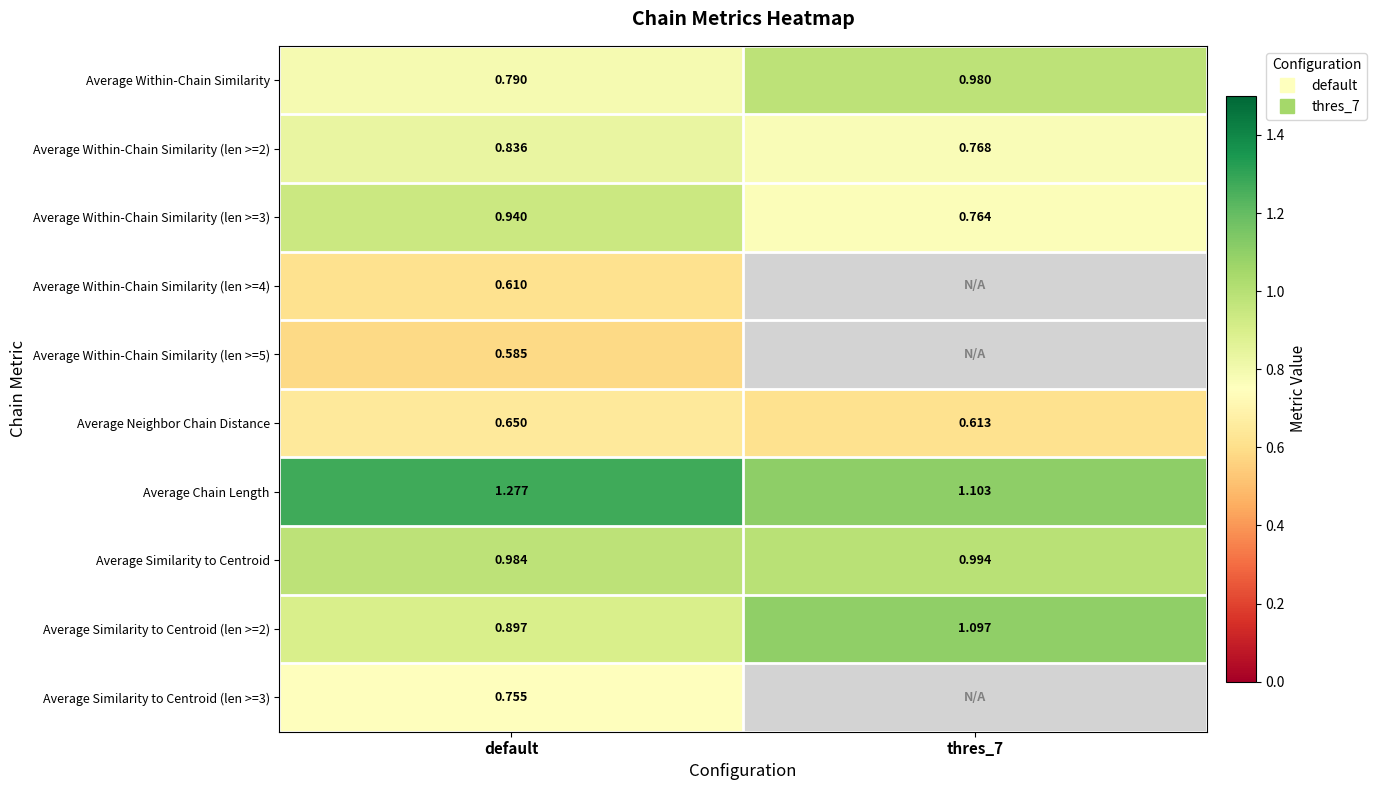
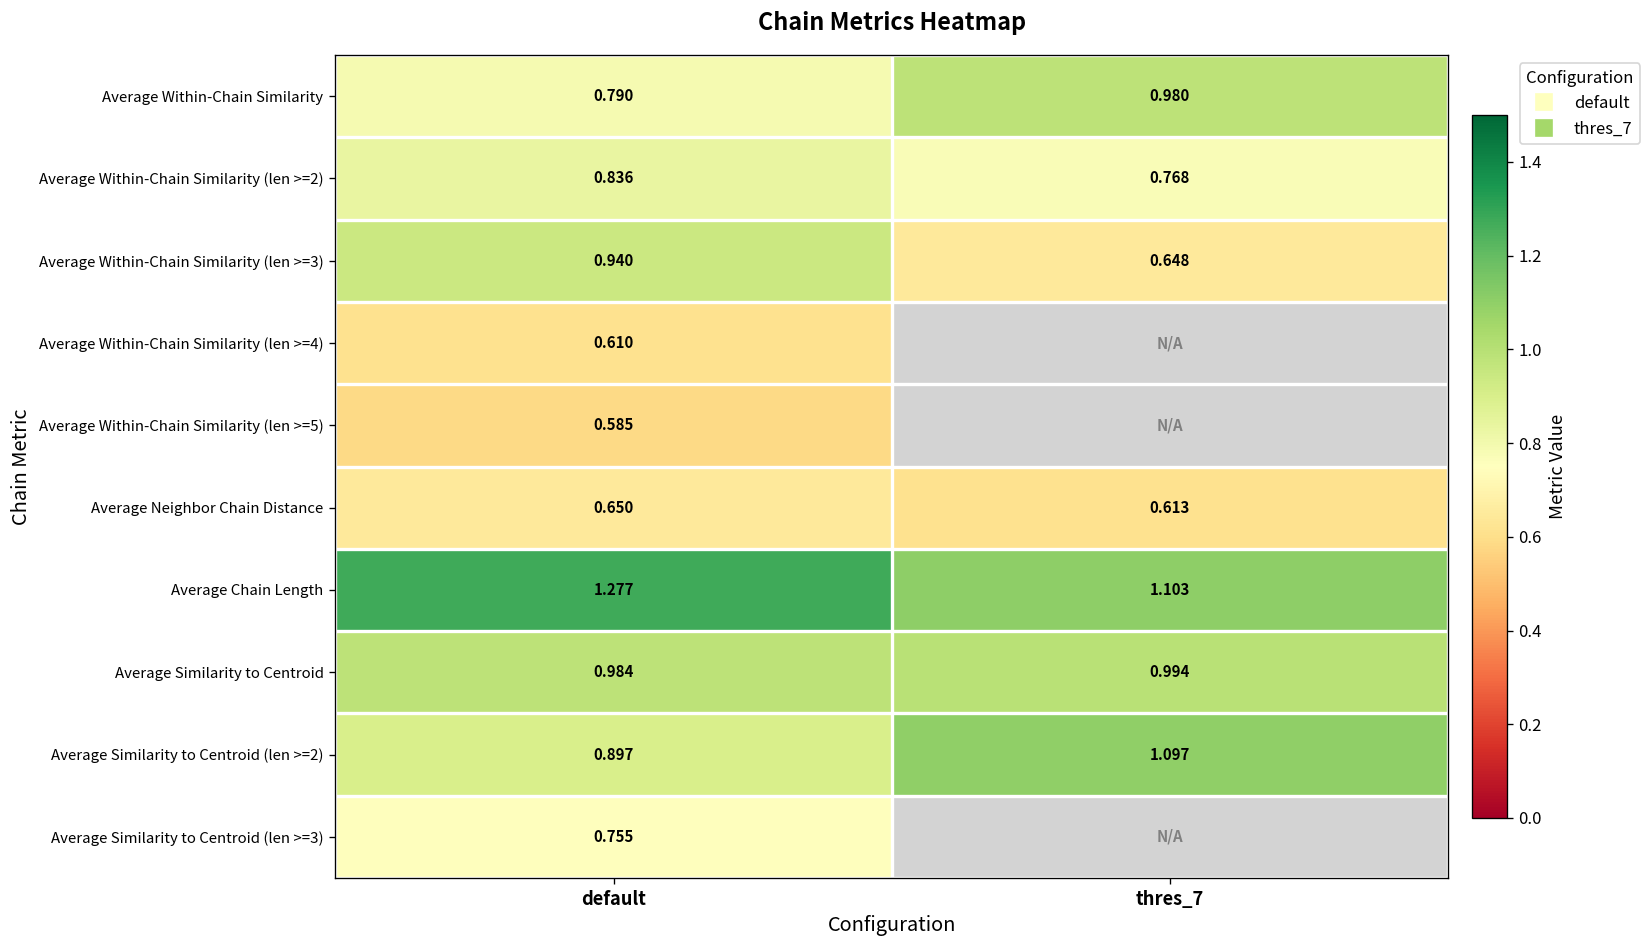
  {
    "Average Within-Chain Similarity": {
      "default": 0.790,
      "thres_7": 0.980
    },
    "Average Within-Chain Similarity (len >=2)": {
      "default": 0.836,
      "thres_7": 0.768
    },
    "Average Within-Chain Similarity (len >=3)": {
      "default": 0.940,
-     "thres_7": 0.764
+     "thres_7": 0.648
    },
    "Average Within-Chain Similarity (len >=4)": {
      "default": 0.610
    },
    "Average Within-Chain Similarity (len >=5)": {
      "default": 0.585
    },
    "Average Neighbor Chain Distance": {
      "default": 0.650,
      "thres_7": 0.613
    },
    "Average Chain Length": {
      "default": 1.277,
      "thres_7": 1.103
    },
    "Average Similarity to Centroid": {
      "default": 0.984,
      "thres_7": 0.994
    },
    "Average Similarity to Centroid (len >=2)": {
      "default": 0.897,
      "thres_7": 1.097
    },
    "Average Similarity to Centroid (len >=3)": {
      "default": 0.755
    }
  }
